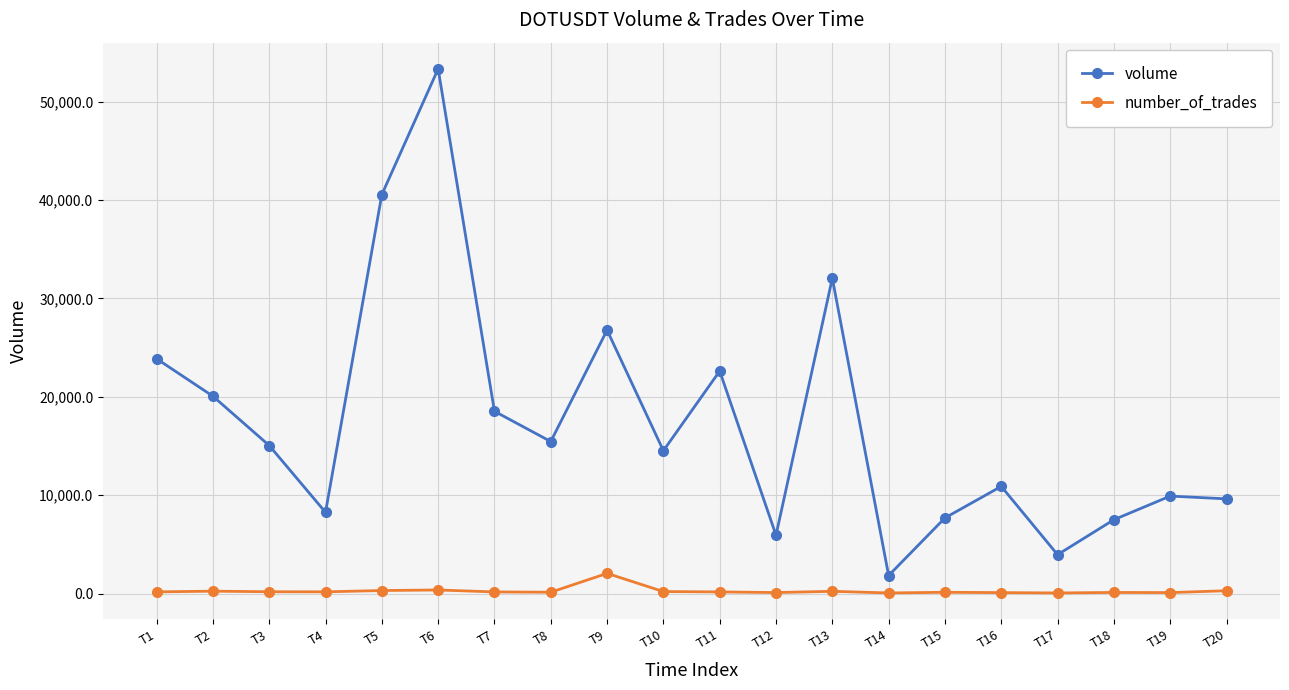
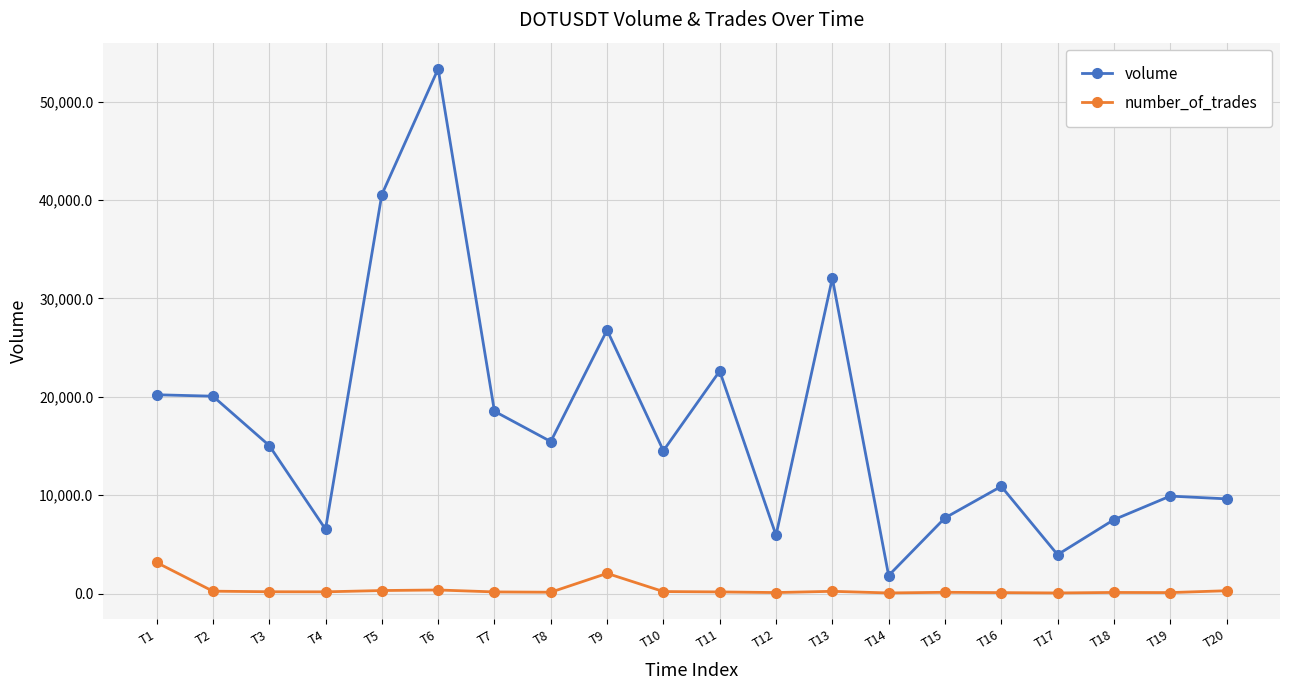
  {
    "volume": {
-     "T1": "24,000",
+     "T1": "20,000",
      "T2": "20,000",
      "T3": "15,000",
-     "T4": "8,000",
+     "T4": "7,000",
      "T5": "41,000",
      "T6": "53,000",
      "T7": "19,000",
      "T8": "15,000",
      "T9": "27,000",
      "T10": "15,000",
      "T11": "23,000",
      "T12": "6,000",
      "T13": "32,000",
      "T14": "2,000",
      "T15": "8,000",
      "T16": "11,000",
      "T17": "4,000",
      "T18": "8,000",
      "T19": "10,000",
      "T20": "10,000"
    },
    "number_of_trades": {
-     "T1": "0",
+     "T1": "3,000",
      "T2": "0",
      "T3": "0",
      "T4": "0",
      "T5": "0",
      "T6": "0",
      "T7": "0",
      "T8": "0",
      "T9": "2,000",
      "T10": "0",
      "T11": "0",
      "T12": "0",
      "T13": "0",
      "T14": "0",
      "T15": "0",
      "T16": "0",
      "T17": "0",
      "T18": "0",
      "T19": "0",
      "T20": "0"
    }
  }
